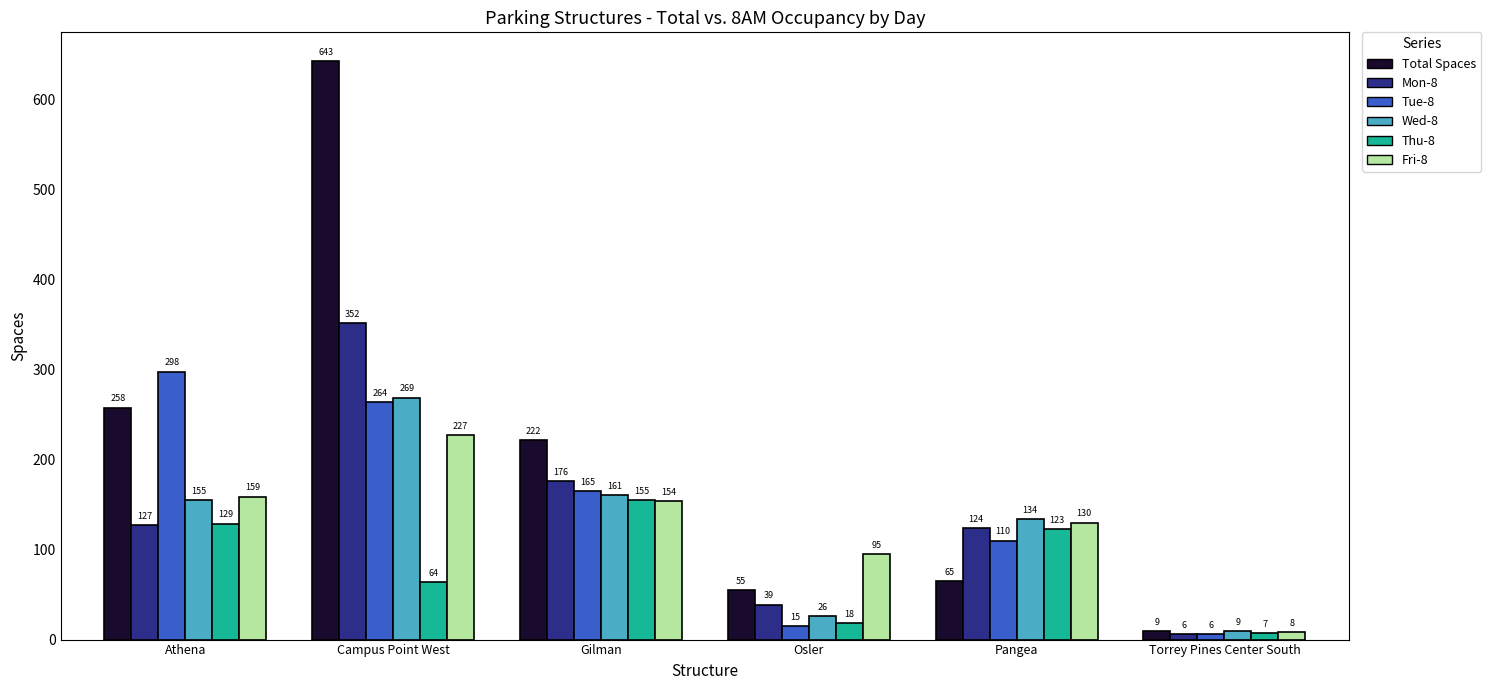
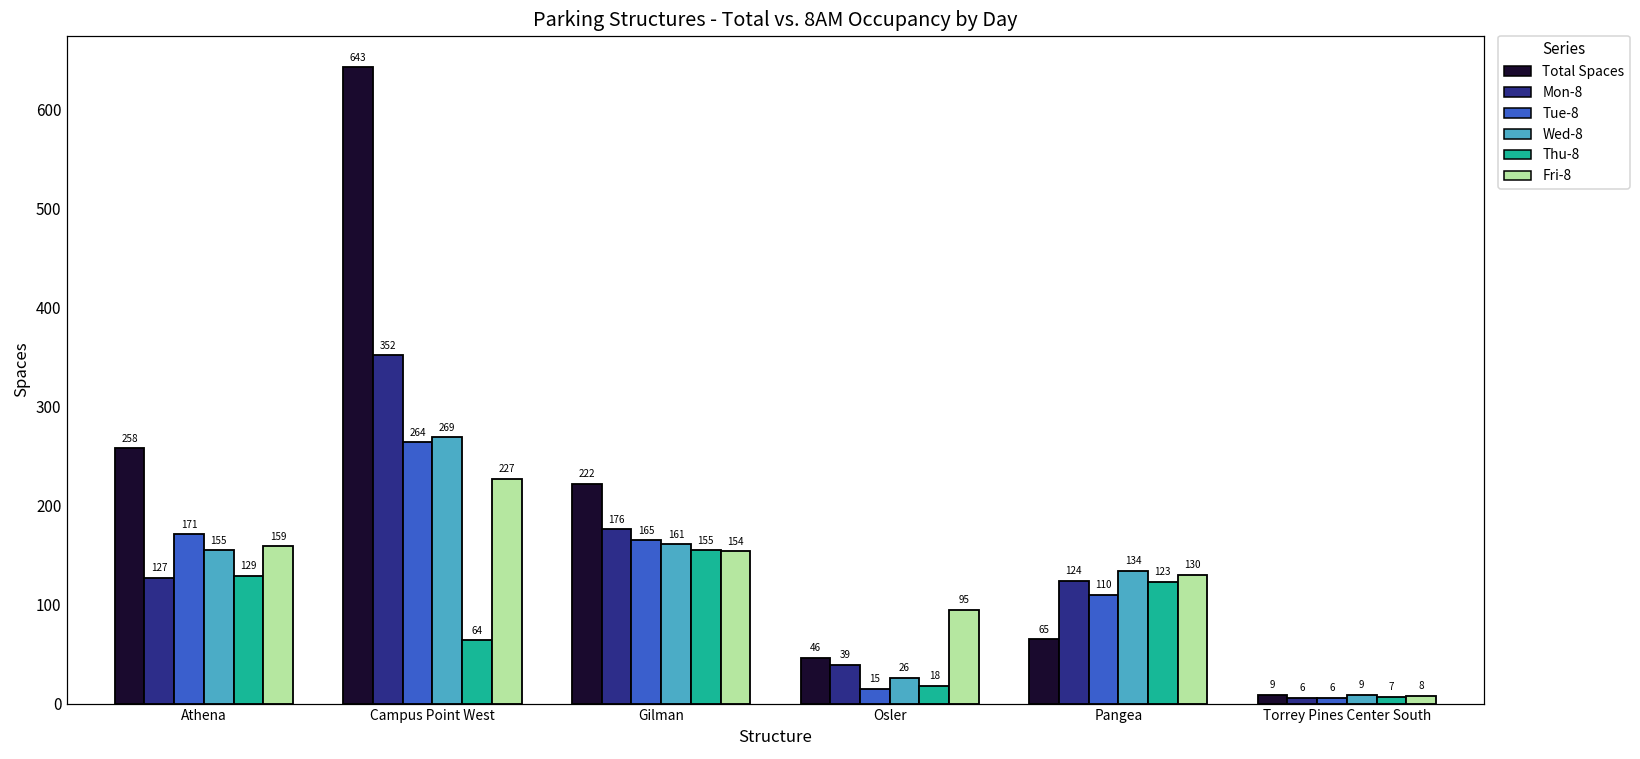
  {
    "Total Spaces": {
      "Athena": 258,
      "Campus Point West": 643,
      "Gilman": 222,
-     "Osler": 55,
+     "Osler": 46,
      "Pangea": 65,
      "Torrey Pines Center South": 9
    },
    "Mon-8": {
      "Athena": 127,
      "Campus Point West": 352,
      "Gilman": 176,
      "Osler": 39,
      "Pangea": 124,
      "Torrey Pines Center South": 6
    },
    "Tue-8": {
-     "Athena": 298,
+     "Athena": 171,
      "Campus Point West": 264,
      "Gilman": 165,
      "Osler": 15,
      "Pangea": 110,
      "Torrey Pines Center South": 6
    },
    "Wed-8": {
      "Athena": 155,
      "Campus Point West": 269,
      "Gilman": 161,
      "Osler": 26,
      "Pangea": 134,
      "Torrey Pines Center South": 9
    },
    "Thu-8": {
      "Athena": 129,
      "Campus Point West": 64,
      "Gilman": 155,
      "Osler": 18,
      "Pangea": 123,
      "Torrey Pines Center South": 7
    },
    "Fri-8": {
      "Athena": 159,
      "Campus Point West": 227,
      "Gilman": 154,
      "Osler": 95,
      "Pangea": 130,
      "Torrey Pines Center South": 8
    }
  }
